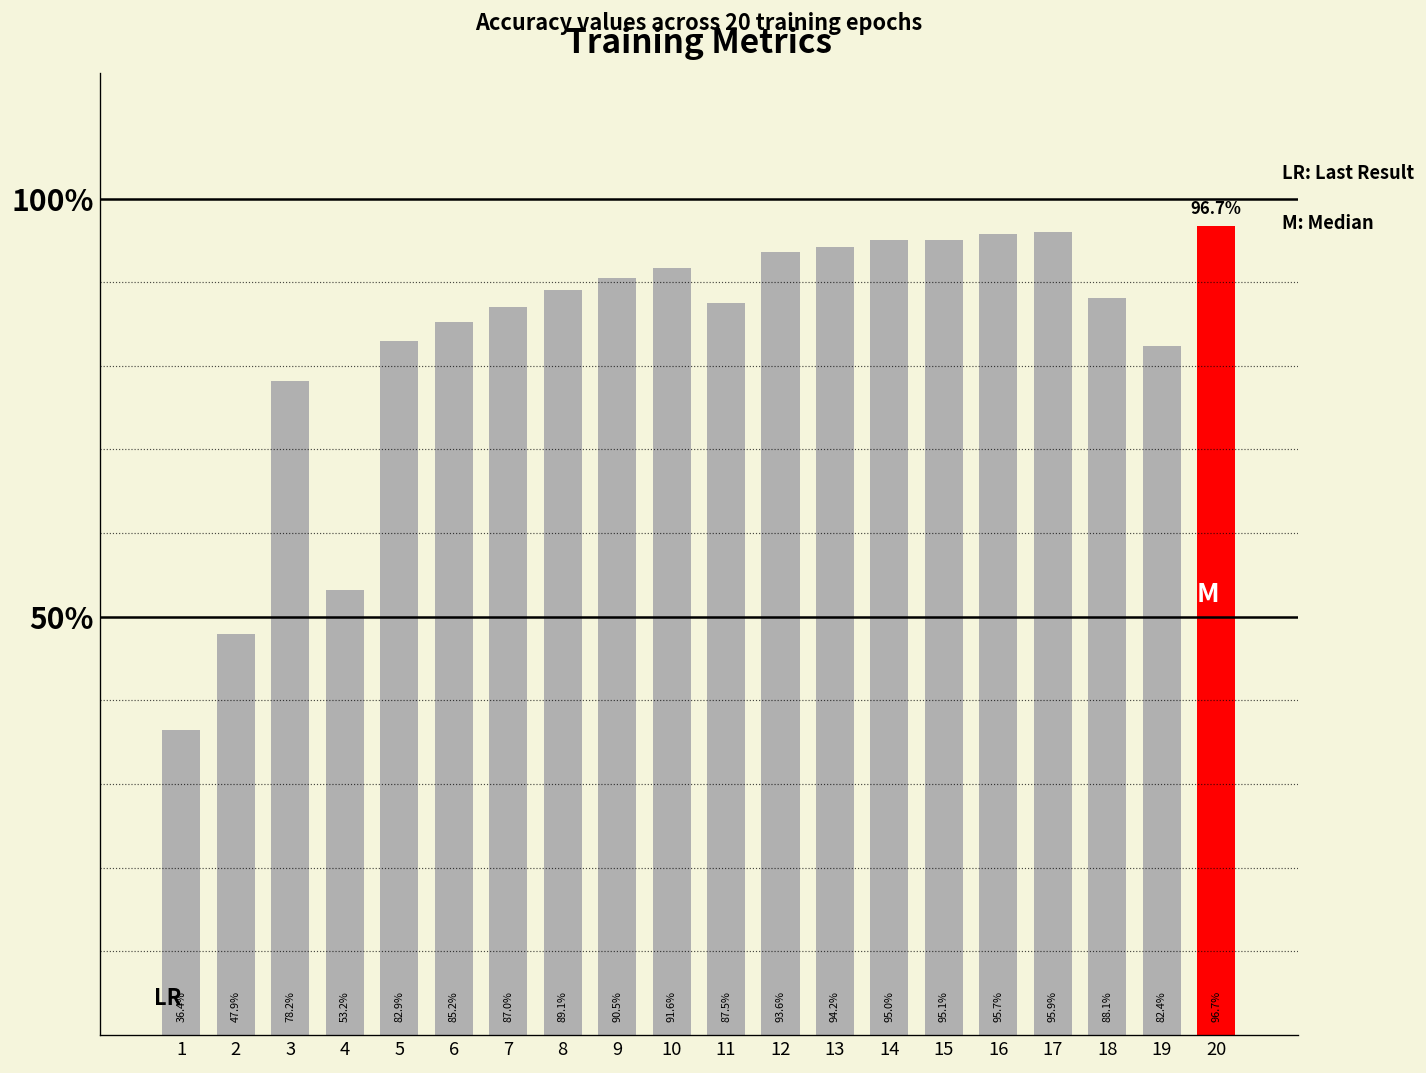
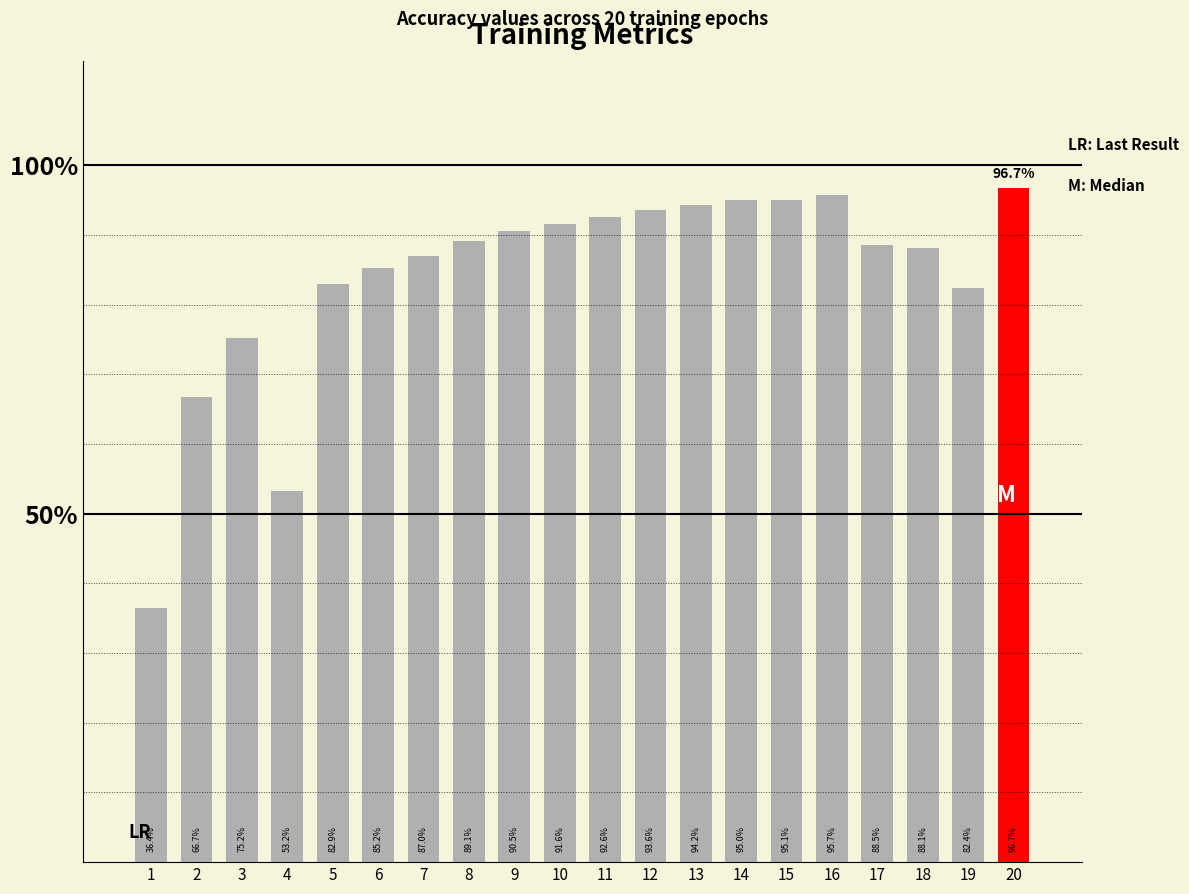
  {
-   "2": "47.9%",
-   "3": "78.2%",
+   "2": "66.7%",
+   "3": "75.2%",
    "4": "53.2%",
    "5": "82.9%",
    "6": "85.2%",
    "7": "87.0%",
    "8": "89.1%",
    "9": "90.5%",
    "10": "91.6%",
-   "11": "87.5%",
+   "11": "92.6%",
    "12": "93.6%",
    "13": "94.2%",
    "14": "95.0%",
    "15": "95.1%",
    "16": "95.7%",
-   "17": "95.9%",
+   "17": "88.5%",
    "18": "88.1%",
    "19": "82.4%",
    "20": "96.7%"
  }
